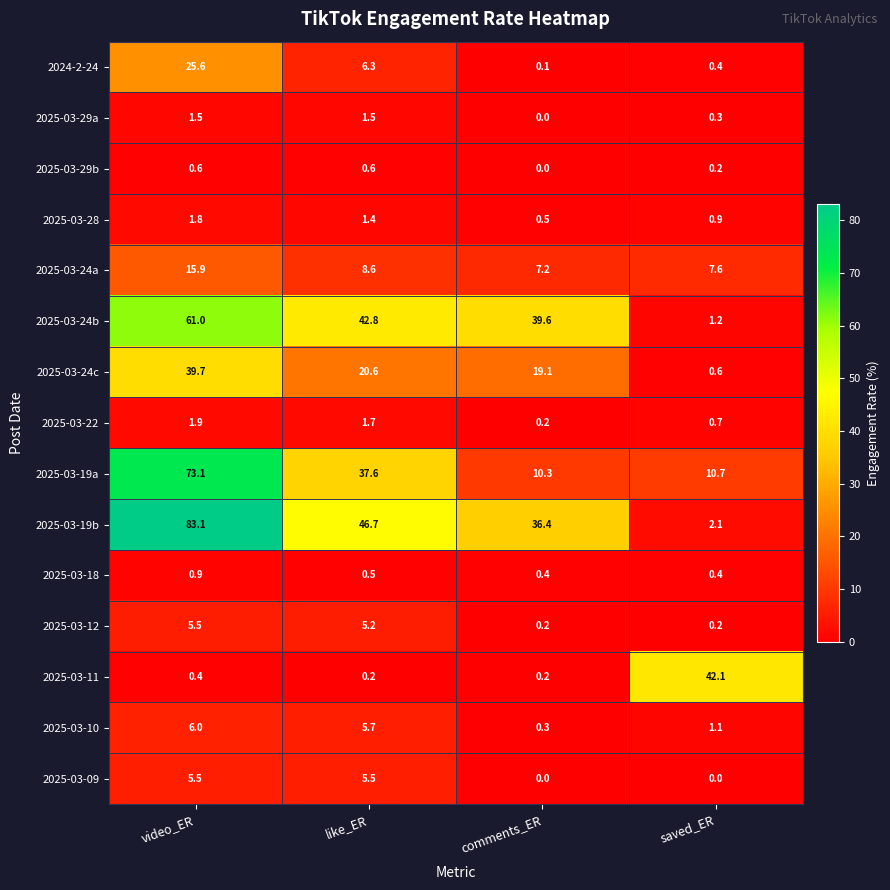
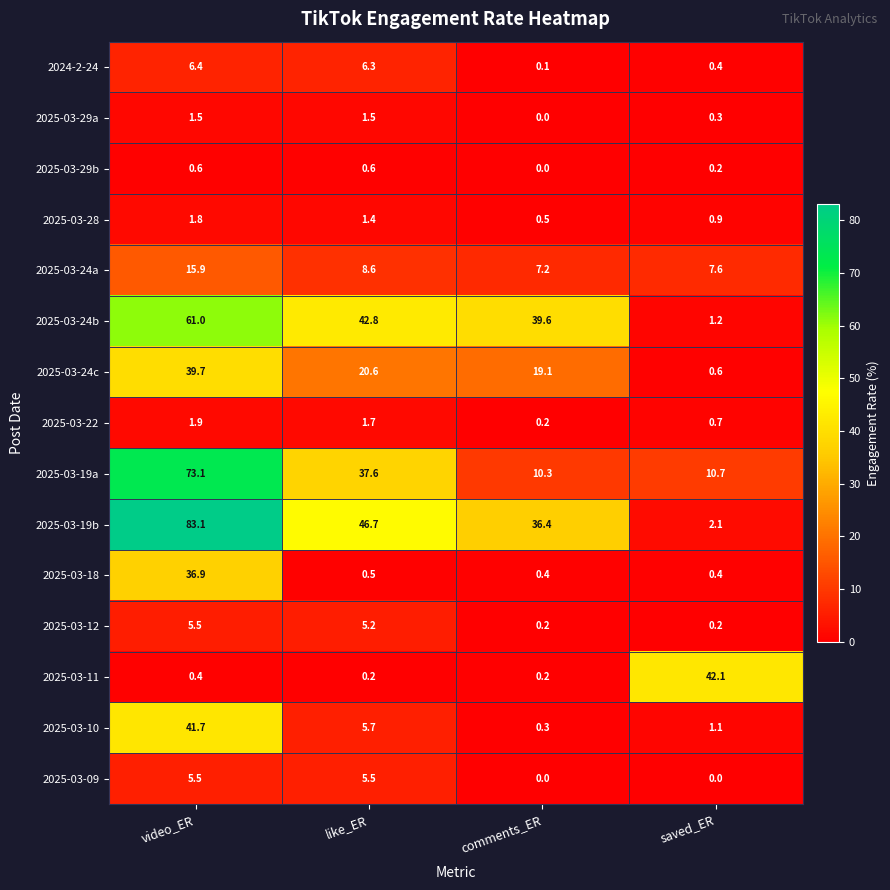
  {
    "2024-2-24": {
-     "video_ER": 25.6,
+     "video_ER": 6.4,
      "like_ER": 6.3,
      "comments_ER": 0.1,
      "saved_ER": 0.4
    },
    "2025-03-29a": {
      "video_ER": 1.5,
      "like_ER": 1.5,
      "comments_ER": 0.0,
      "saved_ER": 0.3
    },
    "2025-03-29b": {
      "video_ER": 0.6,
      "like_ER": 0.6,
      "comments_ER": 0.0,
      "saved_ER": 0.2
    },
    "2025-03-28": {
      "video_ER": 1.8,
      "like_ER": 1.4,
      "comments_ER": 0.5,
      "saved_ER": 0.9
    },
    "2025-03-24a": {
      "video_ER": 15.9,
      "like_ER": 8.6,
      "comments_ER": 7.2,
      "saved_ER": 7.6
    },
    "2025-03-24b": {
      "video_ER": 61.0,
      "like_ER": 42.8,
      "comments_ER": 39.6,
      "saved_ER": 1.2
    },
    "2025-03-24c": {
      "video_ER": 39.7,
      "like_ER": 20.6,
      "comments_ER": 19.1,
      "saved_ER": 0.6
    },
    "2025-03-22": {
      "video_ER": 1.9,
      "like_ER": 1.7,
      "comments_ER": 0.2,
      "saved_ER": 0.7
    },
    "2025-03-19a": {
      "video_ER": 73.1,
      "like_ER": 37.6,
      "comments_ER": 10.3,
      "saved_ER": 10.7
    },
    "2025-03-19b": {
      "video_ER": 83.1,
      "like_ER": 46.7,
      "comments_ER": 36.4,
      "saved_ER": 2.1
    },
    "2025-03-18": {
-     "video_ER": 0.9,
+     "video_ER": 36.9,
      "like_ER": 0.5,
      "comments_ER": 0.4,
      "saved_ER": 0.4
    },
    "2025-03-12": {
      "video_ER": 5.5,
      "like_ER": 5.2,
      "comments_ER": 0.2,
      "saved_ER": 0.2
    },
    "2025-03-11": {
      "video_ER": 0.4,
      "like_ER": 0.2,
      "comments_ER": 0.2,
      "saved_ER": 42.1
    },
    "2025-03-10": {
-     "video_ER": 6.0,
+     "video_ER": 41.7,
      "like_ER": 5.7,
      "comments_ER": 0.3,
      "saved_ER": 1.1
    },
    "2025-03-09": {
      "video_ER": 5.5,
      "like_ER": 5.5,
      "comments_ER": 0.0,
      "saved_ER": 0.0
    }
  }
